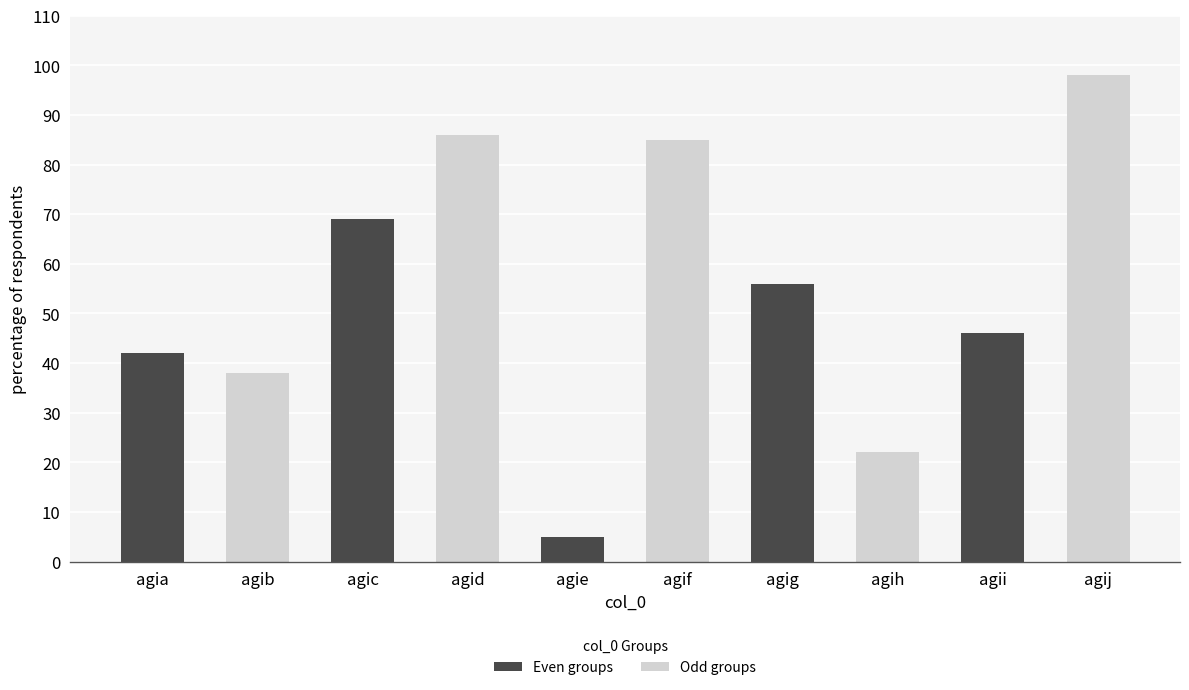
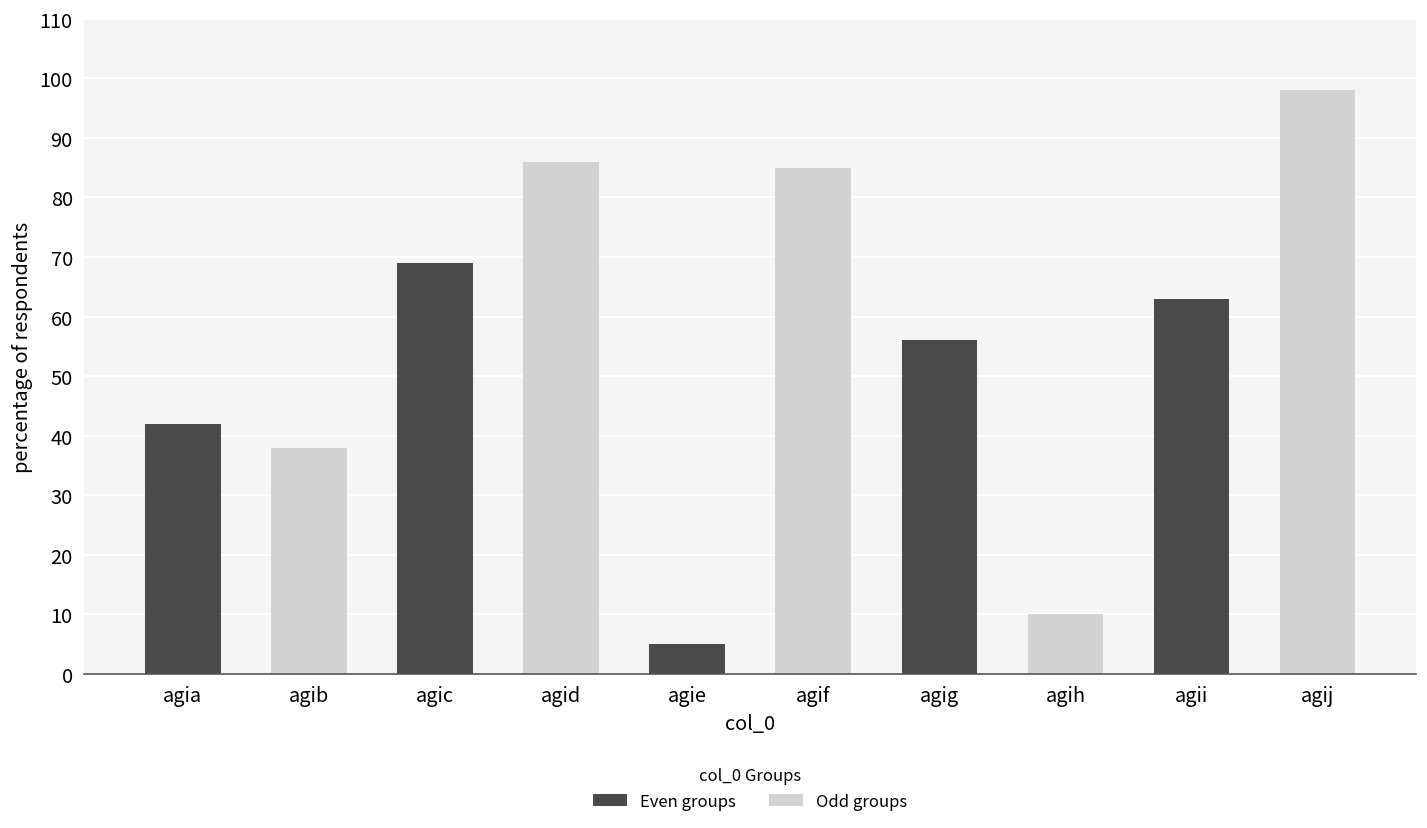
  {
    "agia": 42,
    "agib": 38,
    "agic": 69,
    "agid": 86,
    "agie": 5,
    "agif": 85,
    "agig": 56,
-   "agih": 22,
-   "agii": 46,
+   "agih": 10,
+   "agii": 63,
    "agij": 98
  }
